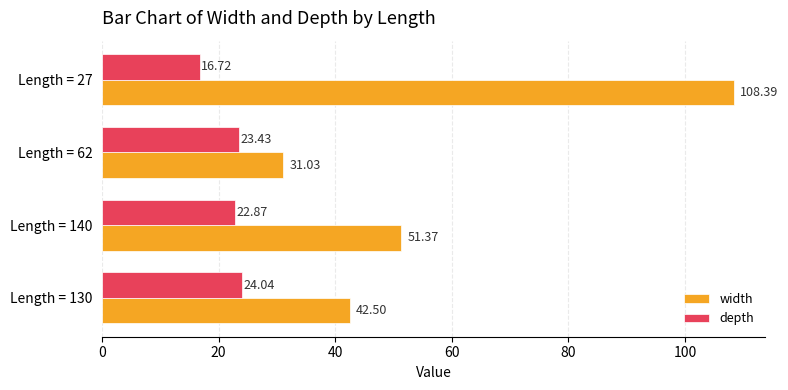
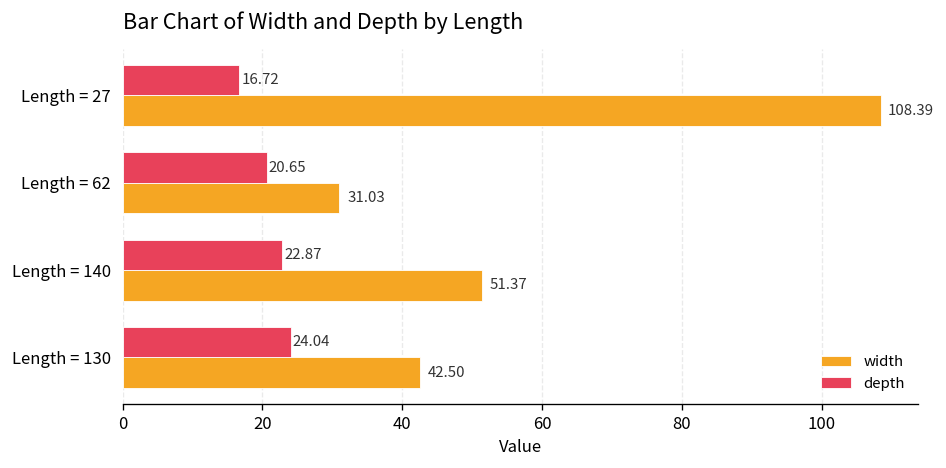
  {
    "width": {
      "Length = 27": 108.39,
      "Length = 62": 31.03,
      "Length = 140": 51.37,
      "Length = 130": 42.50
    },
    "depth": {
      "Length = 27": 16.72,
-     "Length = 62": 23.43,
+     "Length = 62": 20.65,
      "Length = 140": 22.87,
      "Length = 130": 24.04
    }
  }
